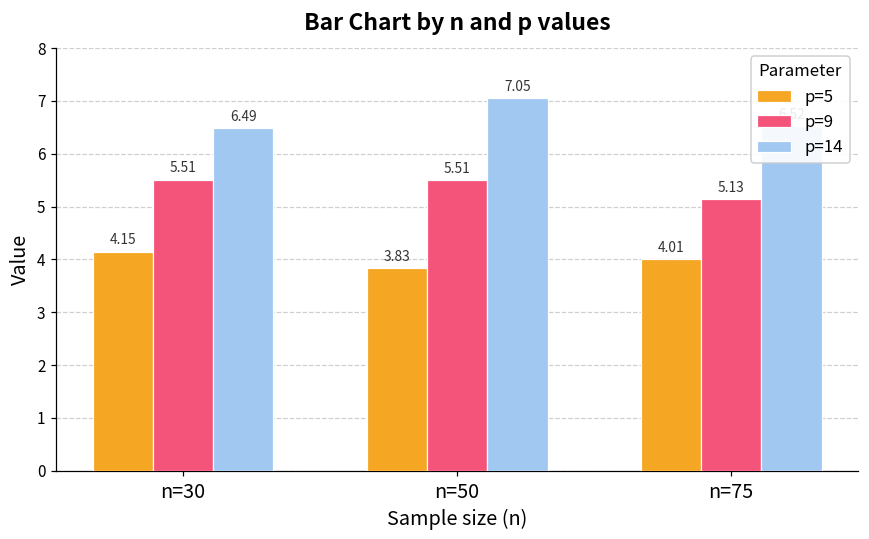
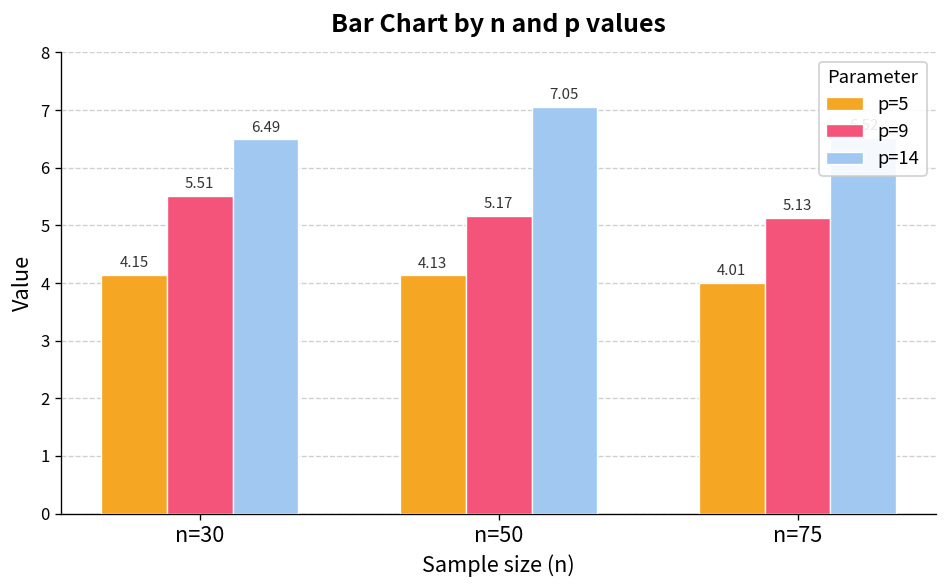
  {
    "p=5": {
      "n=30": 4.15,
-     "n=50": 3.83,
+     "n=50": 4.13,
      "n=75": 4.01
    },
    "p=9": {
      "n=30": 5.51,
-     "n=50": 5.51,
+     "n=50": 5.17,
      "n=75": 5.13
    },
    "p=14": {
      "n=30": 6.49,
      "n=50": 7.05
    }
  }
